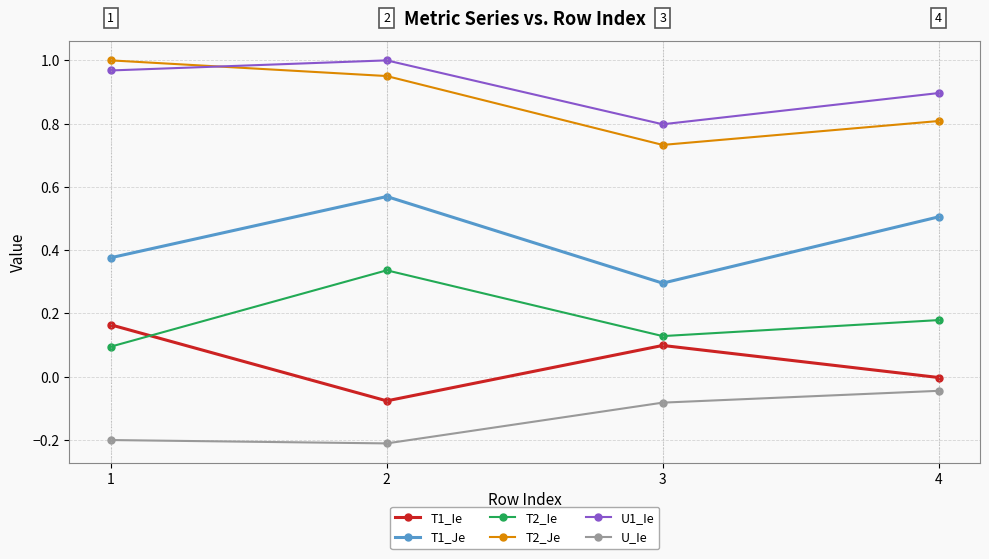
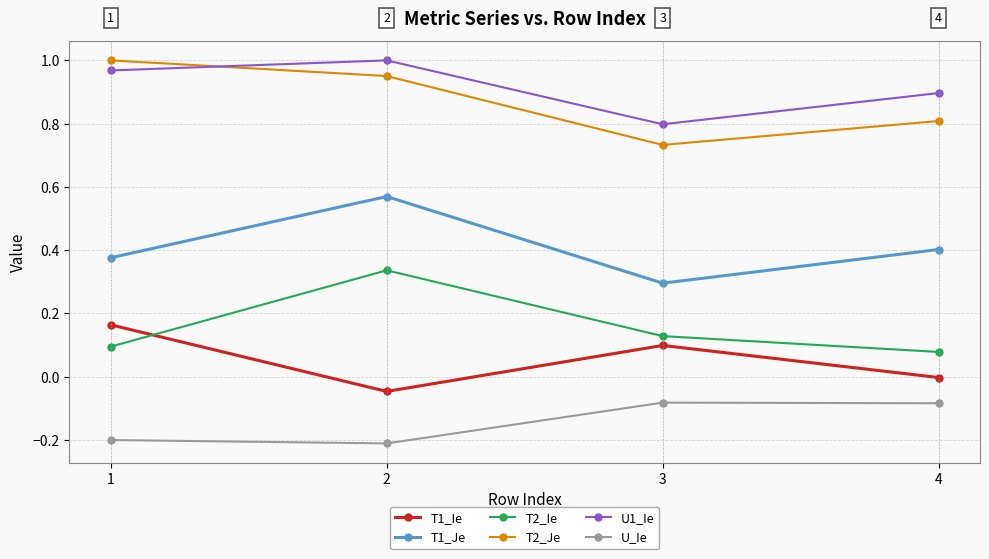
  {
    "T1_Ie": {
      "1": 0.16,
-     "2": -0.08,
+     "2": -0.05,
      "3": 0.10,
      "4": 0.00
    },
    "T1_Je": {
      "1": 0.38,
      "2": 0.57,
      "3": 0.30,
-     "4": 0.51
+     "4": 0.40
    },
    "T2_Ie": {
      "1": 0.09,
      "2": 0.34,
      "3": 0.13,
-     "4": 0.18
+     "4": 0.08
    },
    "T2_Je": {
      "1": 1.00,
      "2": 0.95,
      "3": 0.73,
      "4": 0.81
    },
    "U1_Ie": {
      "1": 0.97,
      "2": 1.00,
      "3": 0.80,
      "4": 0.90
    },
    "U_Ie": {
      "1": -0.20,
      "2": -0.21,
      "3": -0.08,
-     "4": -0.05
+     "4": -0.08
    }
  }
